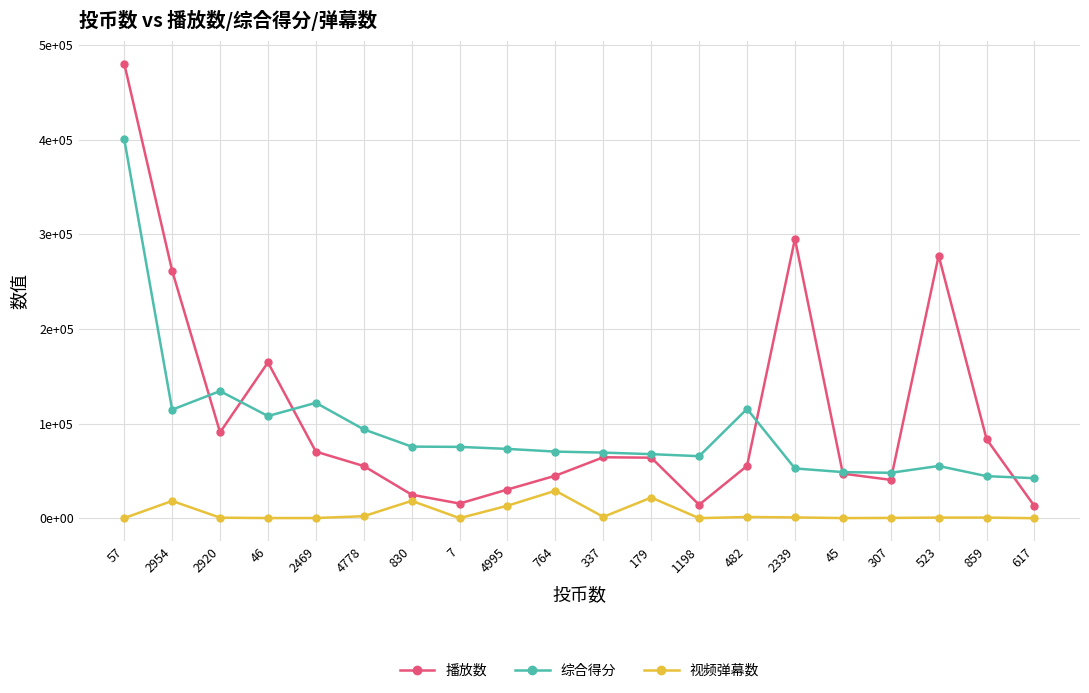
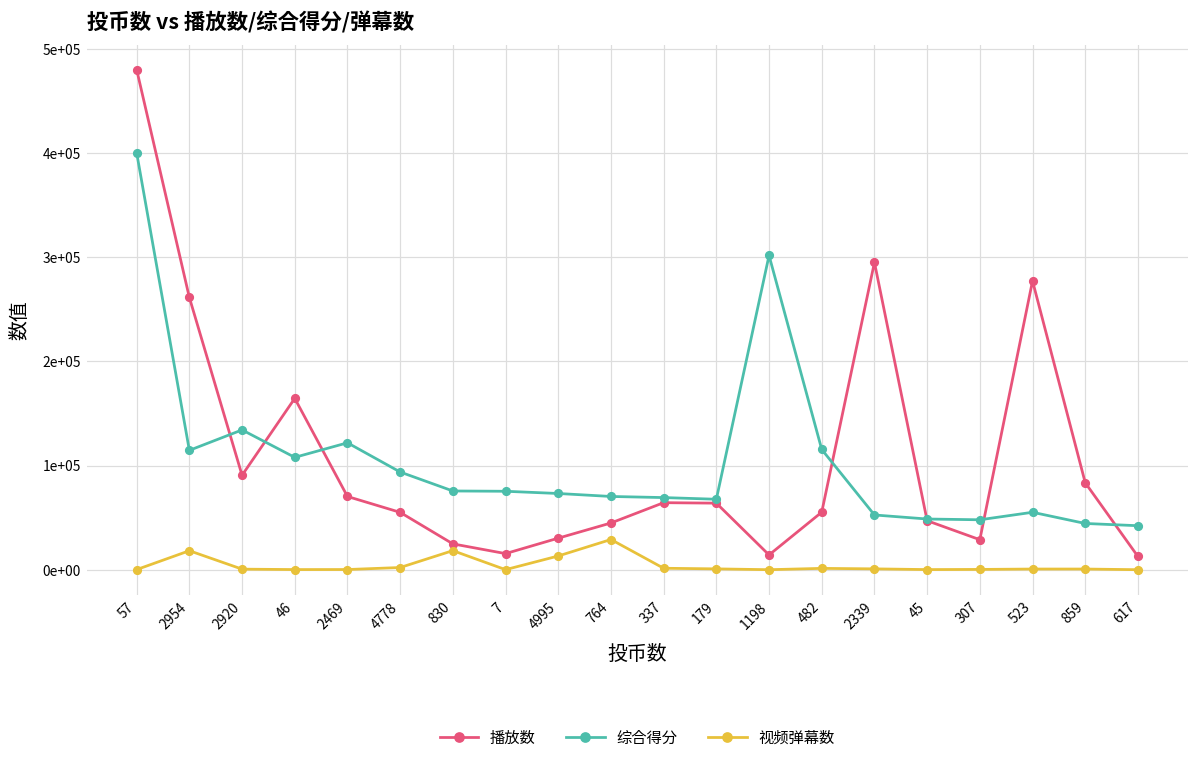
  {
    "播放数": {
      "57": 480000,
      "2954": 260000,
      "2920": 90000,
      "46": 160000,
      "2469": 70000,
      "4778": 60000,
      "830": 20000,
      "7": 20000,
      "4995": 30000,
      "764": 40000,
      "337": 60000,
      "179": 60000,
      "1198": 10000,
      "482": 60000,
      "2339": 300000,
-     "307": 40000,
+     "307": 30000,
      "523": 280000,
      "859": 80000,
      "617": 10000
    },
    "综合得分": {
      "57": 400000,
      "2954": 110000,
      "2920": 130000,
      "46": 110000,
      "2469": 120000,
      "4778": 90000,
      "830": 80000,
      "7": 80000,
      "4995": 70000,
      "764": 70000,
      "337": 70000,
      "179": 70000,
-     "1198": 70000,
+     "1198": 300000,
      "482": 120000,
      "2339": 50000,
      "307": 50000,
      "523": 60000,
      "859": 40000,
      "617": 40000
    },
    "视频弹幕数": {
      "57": 0,
      "2954": 20000,
      "2920": 0,
      "46": 0,
      "2469": 0,
      "4778": 0,
      "830": 20000,
      "7": 0,
      "4995": 10000,
      "764": 30000,
      "337": 0,
-     "179": 20000,
+     "179": 0,
      "1198": 0,
      "482": 0,
      "2339": 0,
      "45": 0,
      "307": 0,
      "523": 0,
      "859": 0,
      "617": 0
    }
  }
